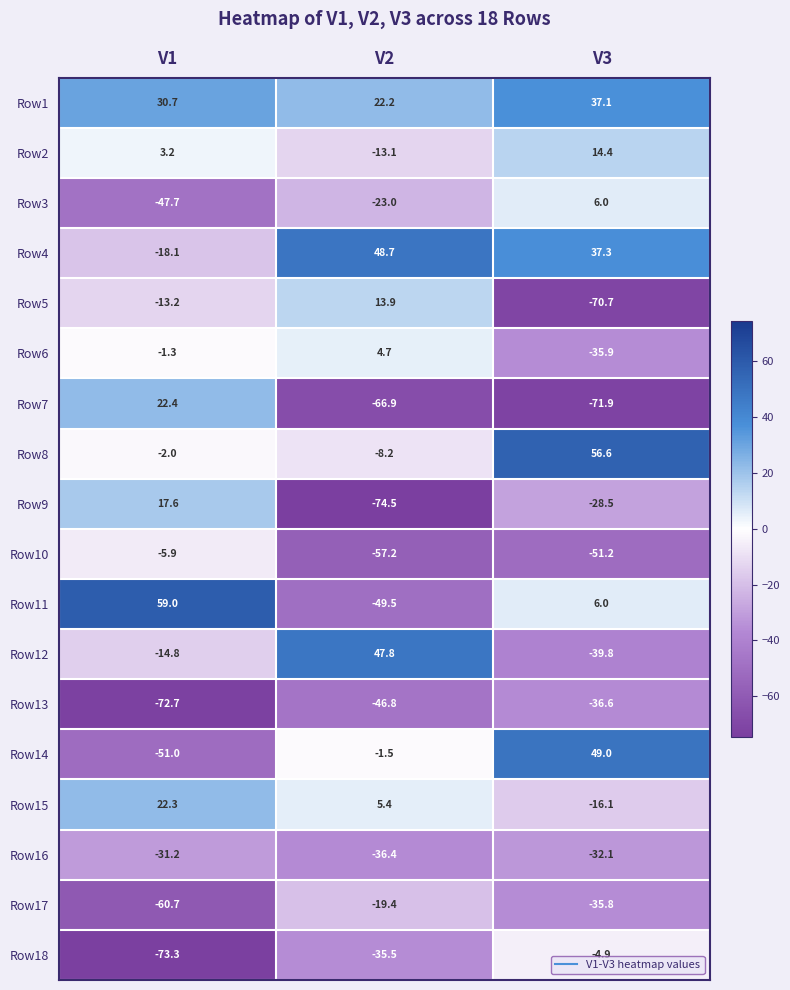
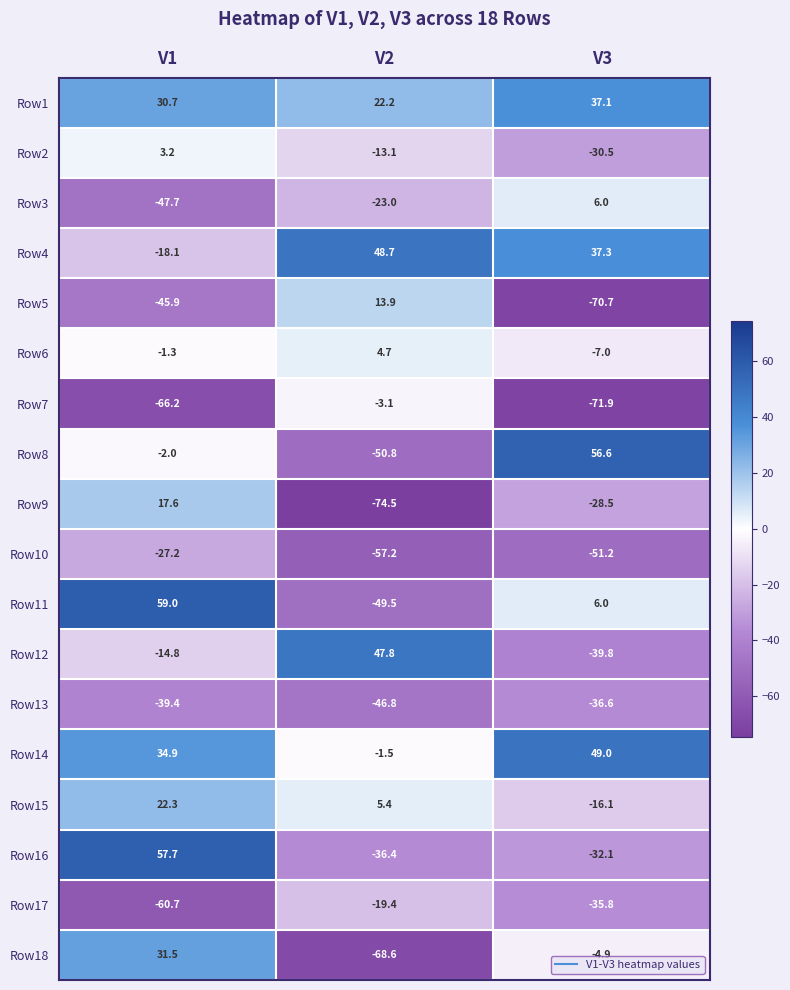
  {
    "Row1": {
      "V1": 30.7,
      "V2": 22.2,
      "V3": 37.1
    },
    "Row2": {
      "V1": 3.2,
      "V2": -13.1,
-     "V3": 14.4
+     "V3": -30.5
    },
    "Row3": {
      "V1": -47.7,
      "V2": -23.0,
      "V3": 6.0
    },
    "Row4": {
      "V1": -18.1,
      "V2": 48.7,
      "V3": 37.3
    },
    "Row5": {
-     "V1": -13.2,
+     "V1": -45.9,
      "V2": 13.9,
      "V3": -70.7
    },
    "Row6": {
      "V1": -1.3,
      "V2": 4.7,
-     "V3": -35.9
+     "V3": -7.0
    },
    "Row7": {
-     "V1": 22.4,
-     "V2": -66.9,
+     "V1": -66.2,
+     "V2": -3.1,
      "V3": -71.9
    },
    "Row8": {
      "V1": -2.0,
-     "V2": -8.2,
+     "V2": -50.8,
      "V3": 56.6
    },
    "Row9": {
      "V1": 17.6,
      "V2": -74.5,
      "V3": -28.5
    },
    "Row10": {
-     "V1": -5.9,
+     "V1": -27.2,
      "V2": -57.2,
      "V3": -51.2
    },
    "Row11": {
      "V1": 59.0,
      "V2": -49.5,
      "V3": 6.0
    },
    "Row12": {
      "V1": -14.8,
      "V2": 47.8,
      "V3": -39.8
    },
    "Row13": {
-     "V1": -72.7,
+     "V1": -39.4,
      "V2": -46.8,
      "V3": -36.6
    },
    "Row14": {
-     "V1": -51.0,
+     "V1": 34.9,
      "V2": -1.5,
      "V3": 49.0
    },
    "Row15": {
      "V1": 22.3,
      "V2": 5.4,
      "V3": -16.1
    },
    "Row16": {
-     "V1": -31.2,
+     "V1": 57.7,
      "V2": -36.4,
      "V3": -32.1
    },
    "Row17": {
      "V1": -60.7,
      "V2": -19.4,
      "V3": -35.8
    },
    "Row18": {
-     "V1": -73.3,
-     "V2": -35.5
+     "V1": 31.5,
+     "V2": -68.6
    }
  }
